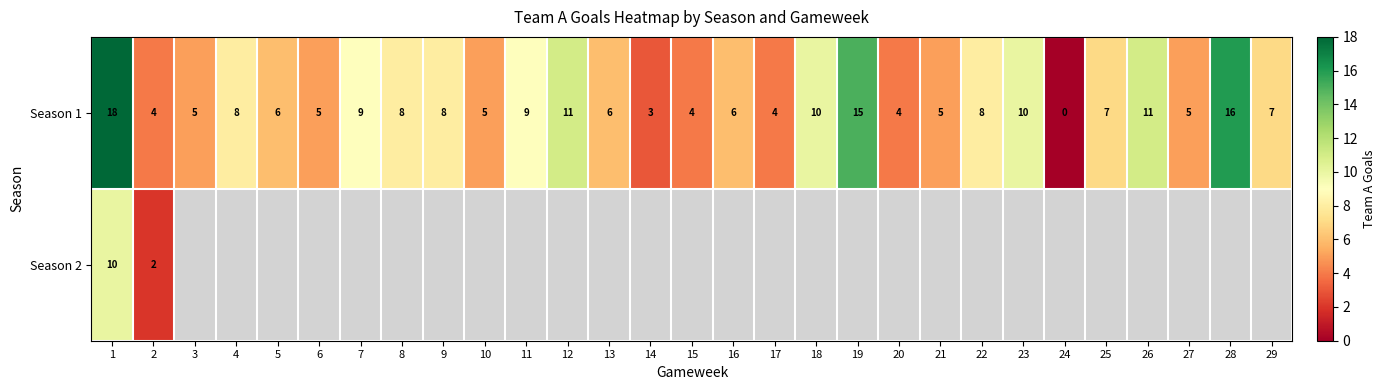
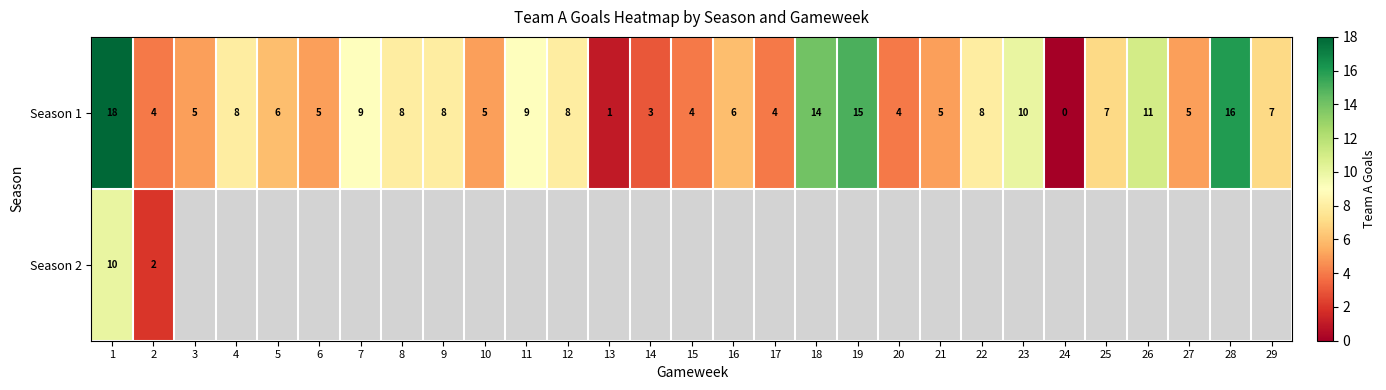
  {
    "Season 1": {
      "1": 18,
      "2": 4,
      "3": 5,
      "4": 8,
      "5": 6,
      "6": 5,
      "7": 9,
      "8": 8,
      "9": 8,
      "10": 5,
      "11": 9,
-     "12": 11,
-     "13": 6,
+     "12": 8,
+     "13": 1,
      "14": 3,
      "15": 4,
      "16": 6,
      "17": 4,
-     "18": 10,
+     "18": 14,
      "19": 15,
      "20": 4,
      "21": 5,
      "22": 8,
      "23": 10,
      "24": 0,
      "25": 7,
      "26": 11,
      "27": 5,
      "28": 16,
      "29": 7
    },
    "Season 2": {
      "1": 10,
      "2": 2
    }
  }
